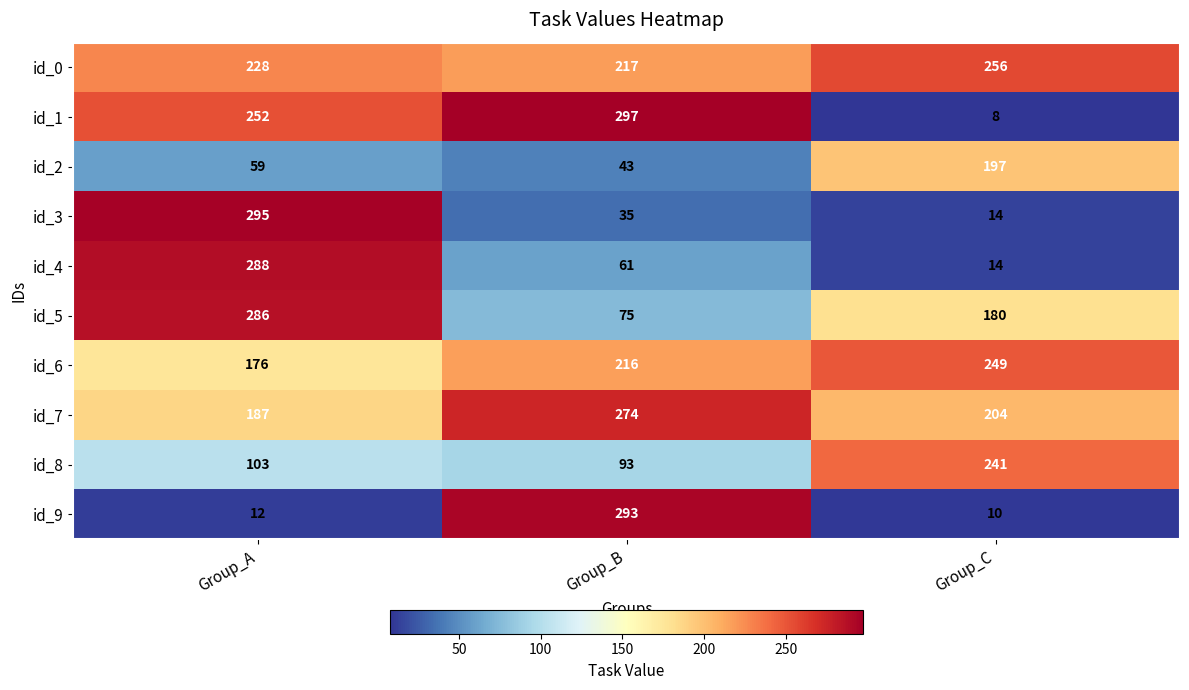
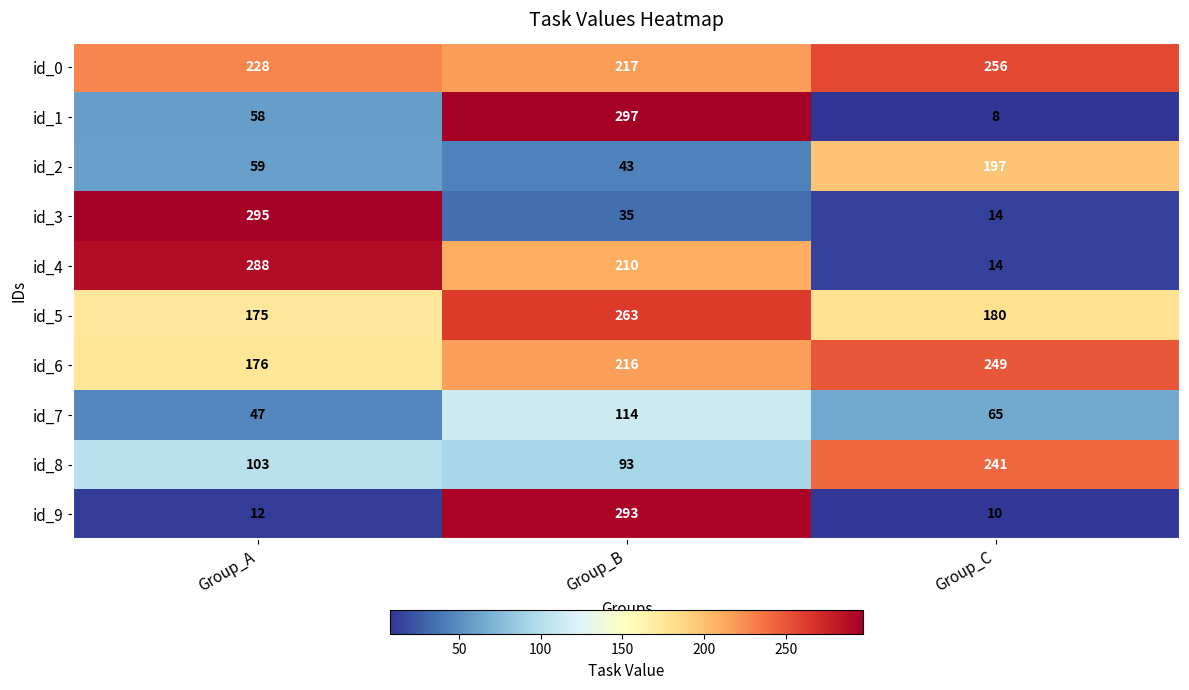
  {
    "id_0": {
      "Group_A": 228,
      "Group_B": 217,
      "Group_C": 256
    },
    "id_1": {
-     "Group_A": 252,
+     "Group_A": 58,
      "Group_B": 297,
      "Group_C": 8
    },
    "id_2": {
      "Group_A": 59,
      "Group_B": 43,
      "Group_C": 197
    },
    "id_3": {
      "Group_A": 295,
      "Group_B": 35,
      "Group_C": 14
    },
    "id_4": {
      "Group_A": 288,
-     "Group_B": 61,
+     "Group_B": 210,
      "Group_C": 14
    },
    "id_5": {
-     "Group_A": 286,
-     "Group_B": 75,
+     "Group_A": 175,
+     "Group_B": 263,
      "Group_C": 180
    },
    "id_6": {
      "Group_A": 176,
      "Group_B": 216,
      "Group_C": 249
    },
    "id_7": {
-     "Group_A": 187,
-     "Group_B": 274,
-     "Group_C": 204
+     "Group_A": 47,
+     "Group_B": 114,
+     "Group_C": 65
    },
    "id_8": {
      "Group_A": 103,
      "Group_B": 93,
      "Group_C": 241
    },
    "id_9": {
      "Group_A": 12,
      "Group_B": 293,
      "Group_C": 10
    }
  }
